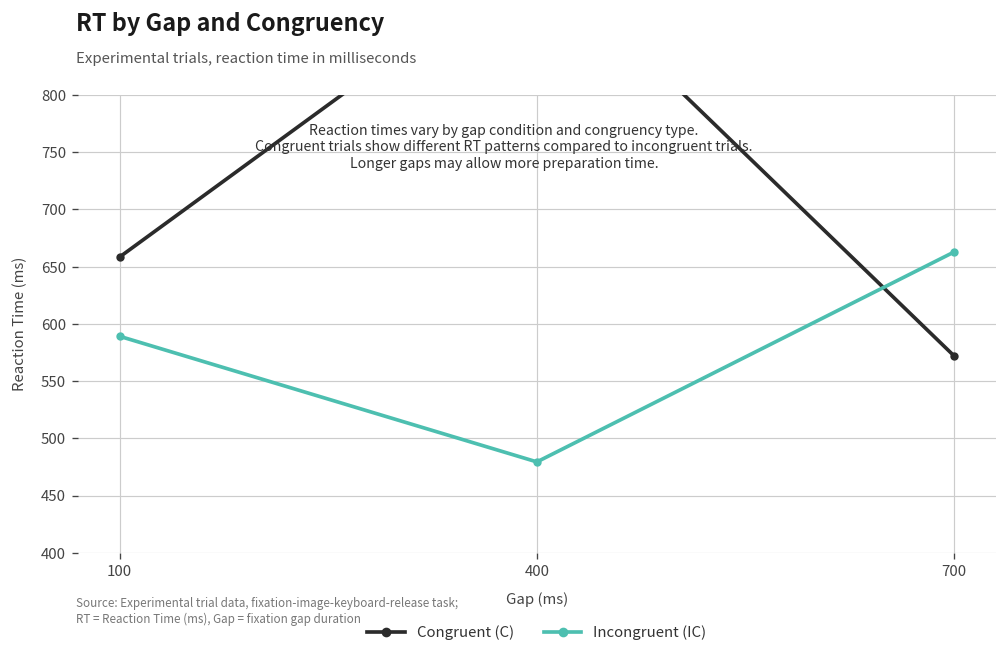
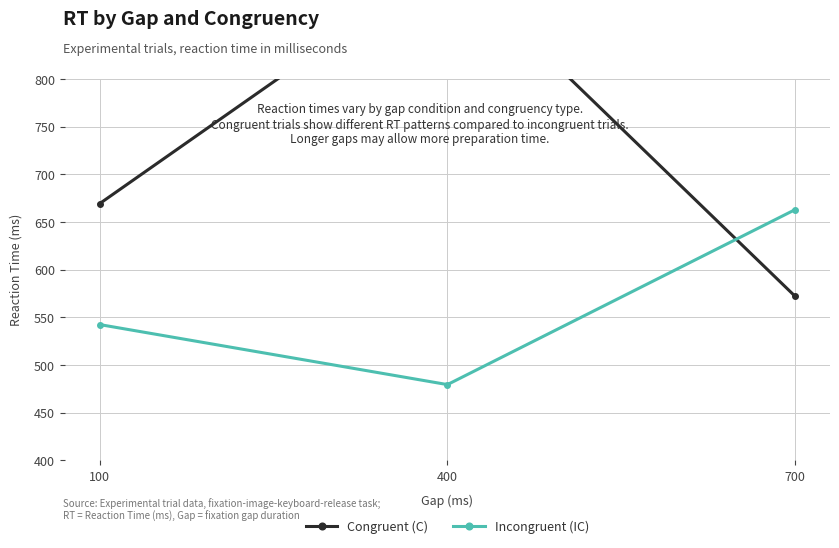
  {
    "Congruent (C)": {
-     "100": 660,
+     "100": 670,
      "700": 570
    },
    "Incongruent (IC)": {
-     "100": 590,
+     "100": 540,
      "400": 480,
      "700": 660
    }
  }
